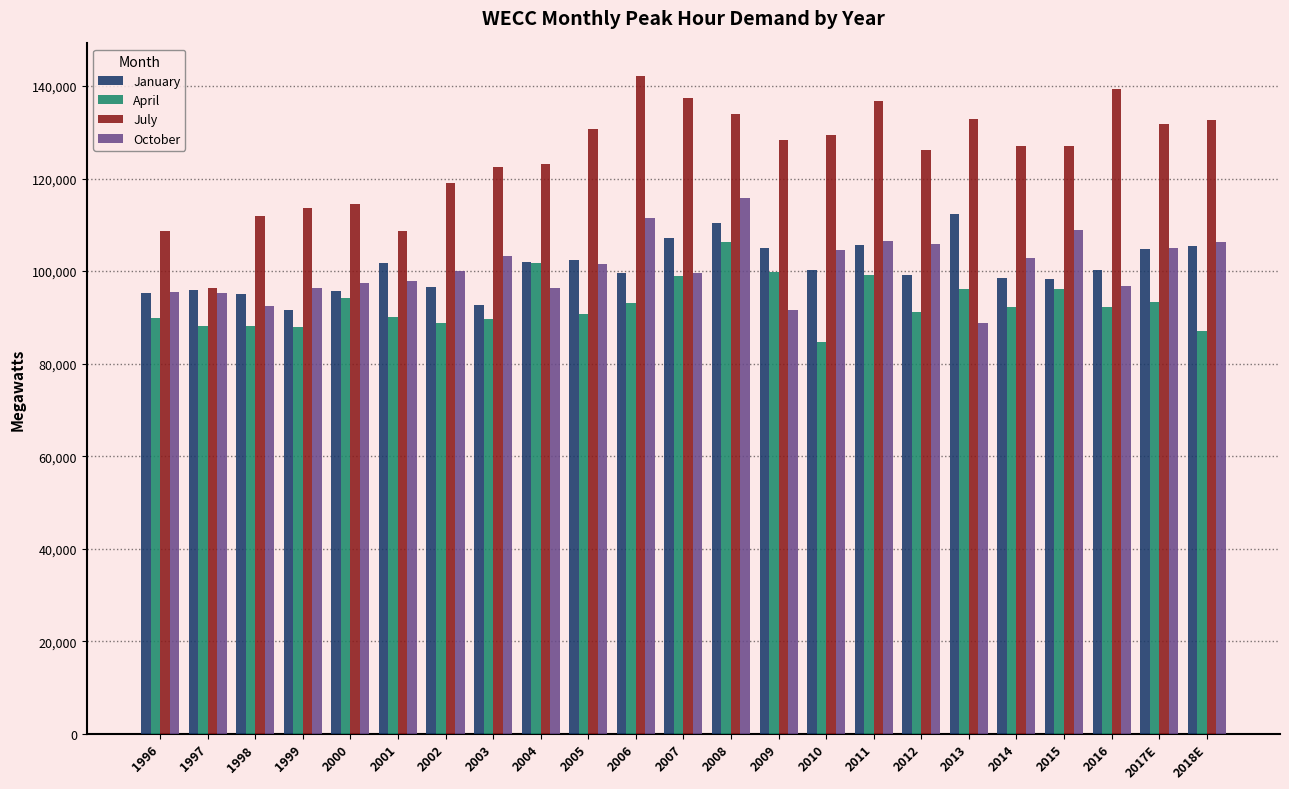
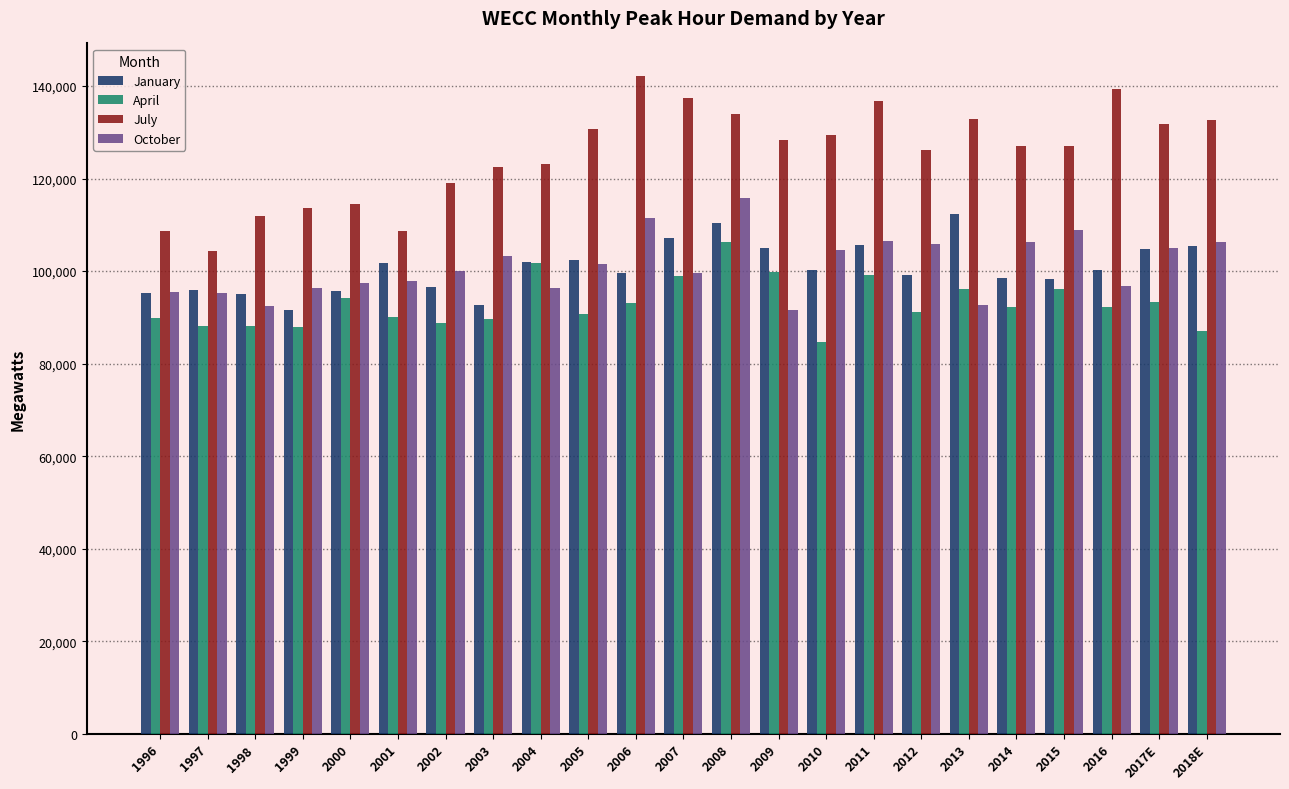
  {
    "January": {
      "1996": "95,000",
      "1997": "96,000",
      "1998": "95,000",
      "1999": "92,000",
      "2000": "96,000",
      "2001": "102,000",
      "2002": "97,000",
      "2003": "93,000",
      "2004": "102,000",
      "2005": "102,000",
      "2006": "100,000",
      "2007": "107,000",
      "2008": "110,000",
      "2009": "105,000",
      "2010": "100,000",
      "2011": "106,000",
      "2012": "99,000",
      "2013": "112,000",
      "2014": "99,000",
      "2015": "98,000",
      "2016": "100,000",
      "2017E": "105,000",
      "2018E": "105,000"
    },
    "April": {
      "1996": "90,000",
      "1997": "88,000",
      "1998": "88,000",
      "1999": "88,000",
      "2000": "94,000",
      "2001": "90,000",
      "2002": "89,000",
      "2003": "90,000",
      "2004": "102,000",
      "2005": "91,000",
      "2006": "93,000",
      "2007": "99,000",
      "2008": "106,000",
      "2009": "100,000",
      "2010": "85,000",
      "2011": "99,000",
      "2012": "91,000",
      "2013": "96,000",
      "2014": "92,000",
      "2015": "96,000",
      "2016": "92,000",
      "2017E": "93,000",
      "2018E": "87,000"
    },
    "July": {
      "1996": "109,000",
-     "1997": "96,000",
+     "1997": "104,000",
      "1998": "112,000",
      "1999": "114,000",
      "2000": "114,000",
      "2001": "109,000",
      "2002": "119,000",
      "2003": "123,000",
      "2004": "123,000",
      "2005": "131,000",
      "2006": "142,000",
      "2007": "137,000",
      "2008": "134,000",
      "2009": "128,000",
      "2010": "129,000",
      "2011": "137,000",
      "2012": "126,000",
      "2013": "133,000",
      "2014": "127,000",
      "2015": "127,000",
      "2016": "139,000",
      "2017E": "132,000",
      "2018E": "133,000"
    },
    "October": {
      "1996": "95,000",
      "1997": "95,000",
      "1998": "93,000",
      "1999": "96,000",
      "2000": "97,000",
      "2001": "98,000",
      "2002": "100,000",
      "2003": "103,000",
      "2004": "96,000",
      "2005": "101,000",
      "2006": "112,000",
      "2007": "100,000",
      "2008": "116,000",
      "2009": "92,000",
      "2010": "105,000",
      "2011": "106,000",
      "2012": "106,000",
-     "2013": "89,000",
-     "2014": "103,000",
+     "2013": "93,000",
+     "2014": "106,000",
      "2015": "109,000",
      "2016": "97,000",
      "2017E": "105,000",
      "2018E": "106,000"
    }
  }
